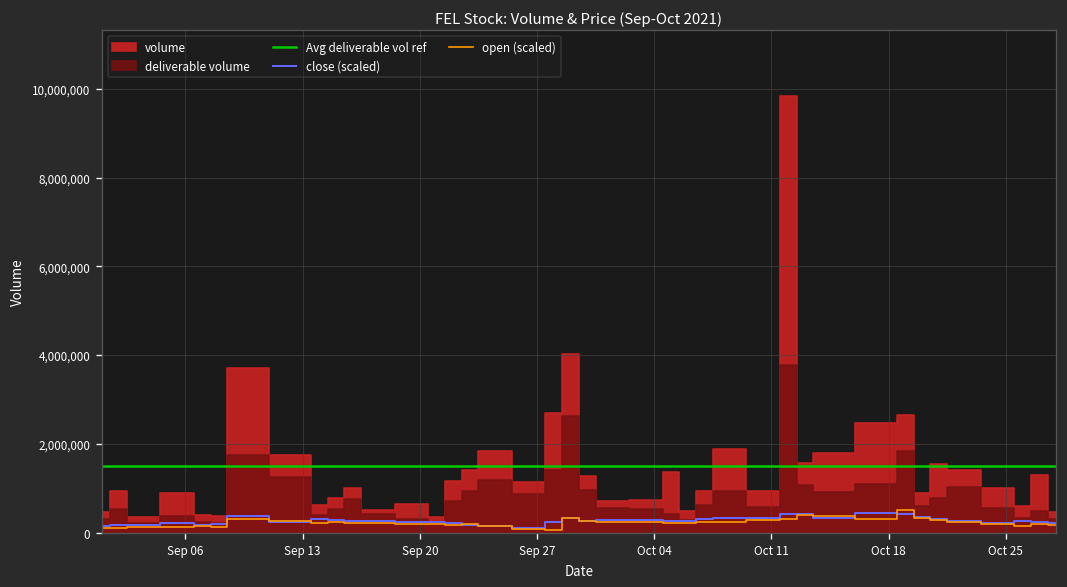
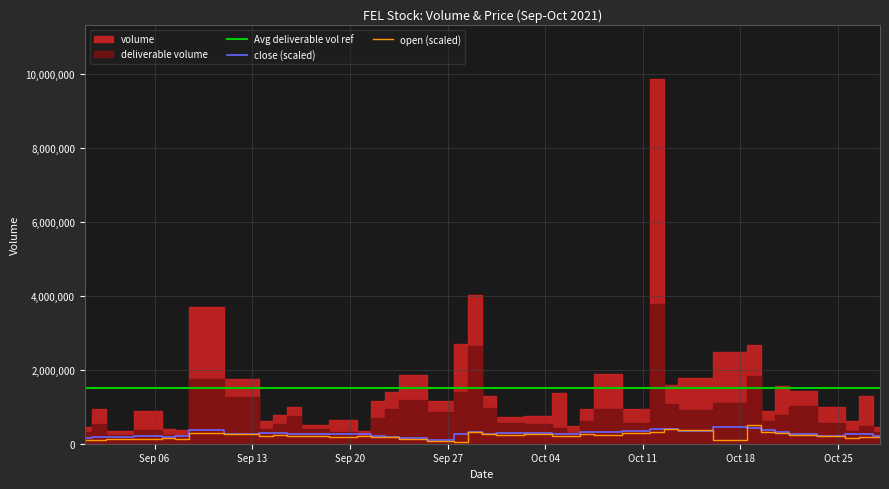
  {
    "close (scaled)": {
      "Sep 06": "200,000",
      "Oct 18": "400,000"
    },
    "open (scaled)": {
      "Sep 06": "100,000",
-     "Oct 18": "300,000"
+     "Oct 18": "100,000"
    }
  }
